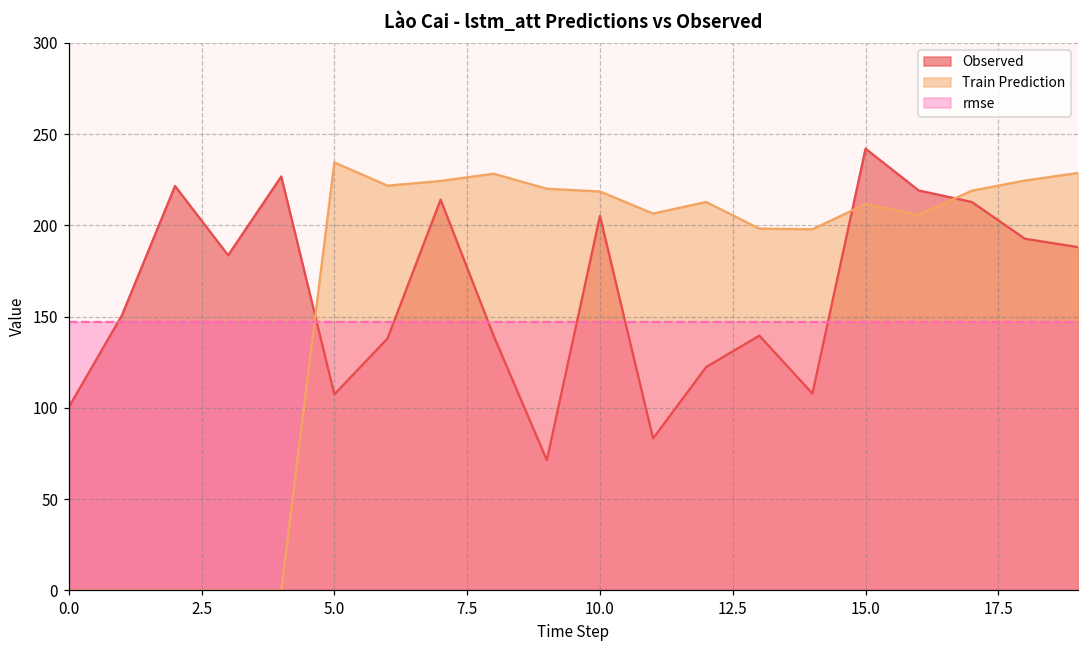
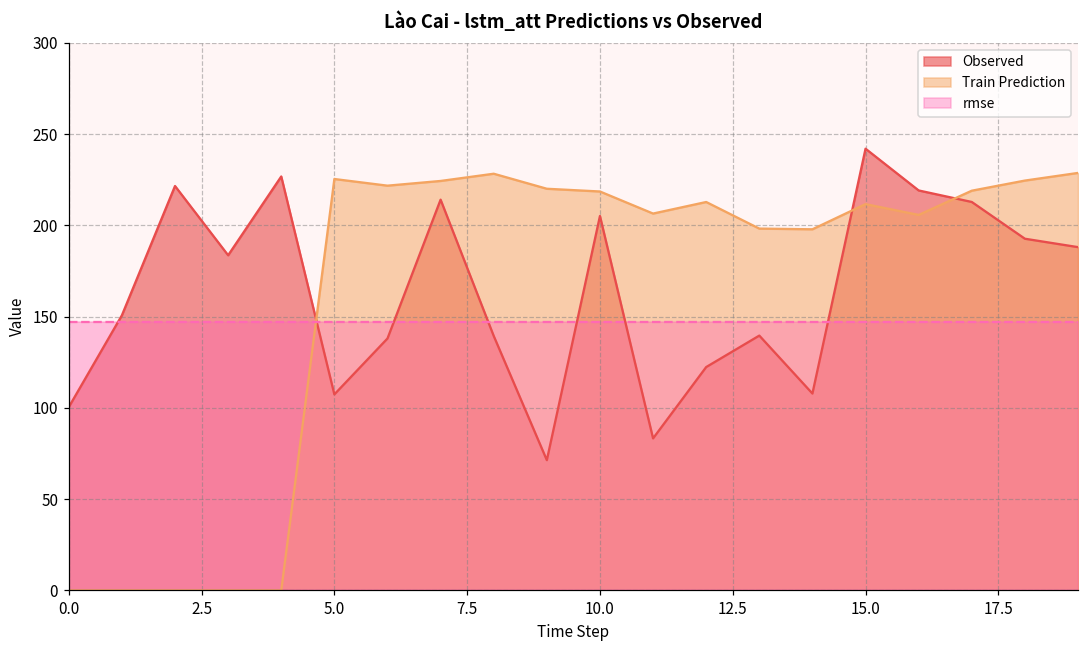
  {
    "Observed": {
      "0.0": 100,
      "5.0": 107,
      "10.0": 205,
      "15.0": 242
    },
    "Train Prediction": {
      "0.0": 0,
-     "5.0": 235,
+     "5.0": 225,
      "10.0": 219,
      "15.0": 212
    },
    "rmse": {
      "0.0": 147,
      "5.0": 147,
      "10.0": 147,
      "15.0": 147
    }
  }
